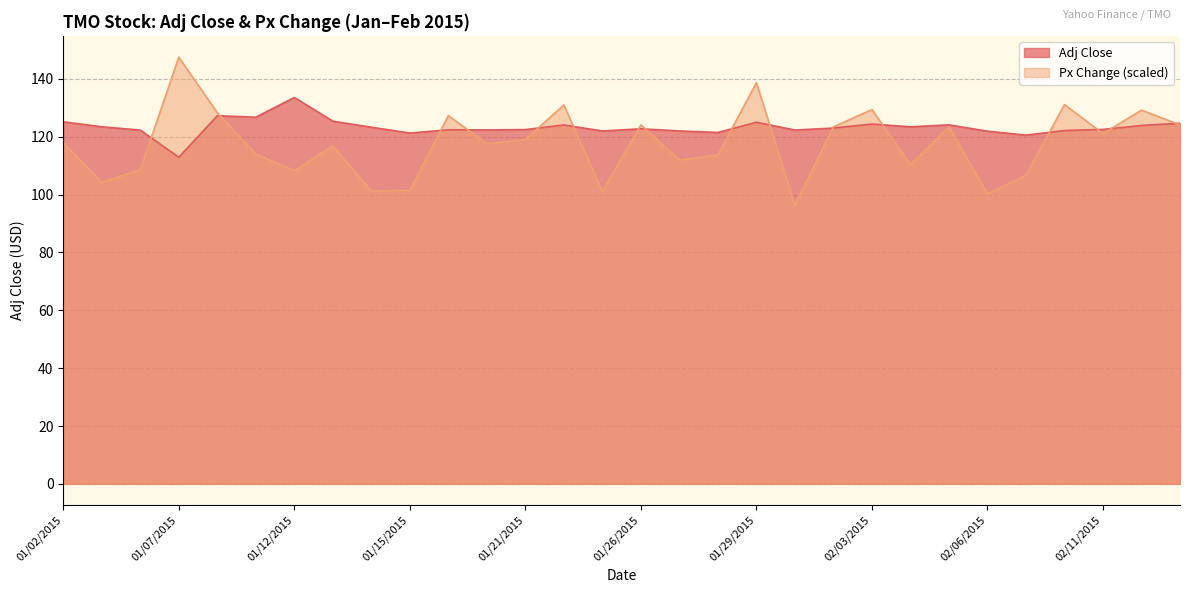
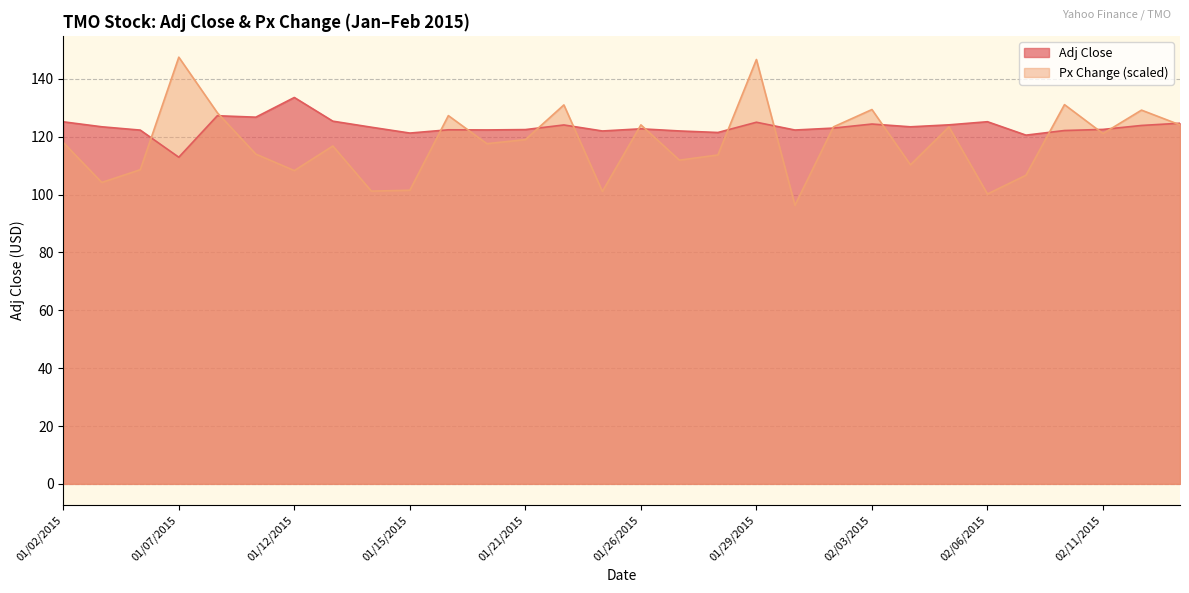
  {
    "Adj Close": {
      "01/02/2015": 125,
      "01/07/2015": 113,
      "01/12/2015": 134,
      "01/15/2015": 121,
      "01/21/2015": 122,
      "01/26/2015": 123,
      "01/29/2015": 125,
      "02/03/2015": 124,
-     "02/06/2015": 122,
+     "02/06/2015": 125,
      "02/11/2015": 123
    },
    "Px Change (scaled)": {
      "01/02/2015": 118,
      "01/07/2015": 148,
      "01/12/2015": 108,
      "01/15/2015": 102,
      "01/21/2015": 119,
      "01/26/2015": 124,
-     "01/29/2015": 139,
+     "01/29/2015": 147,
      "02/03/2015": 129,
      "02/06/2015": 100,
      "02/11/2015": 121
    }
  }
